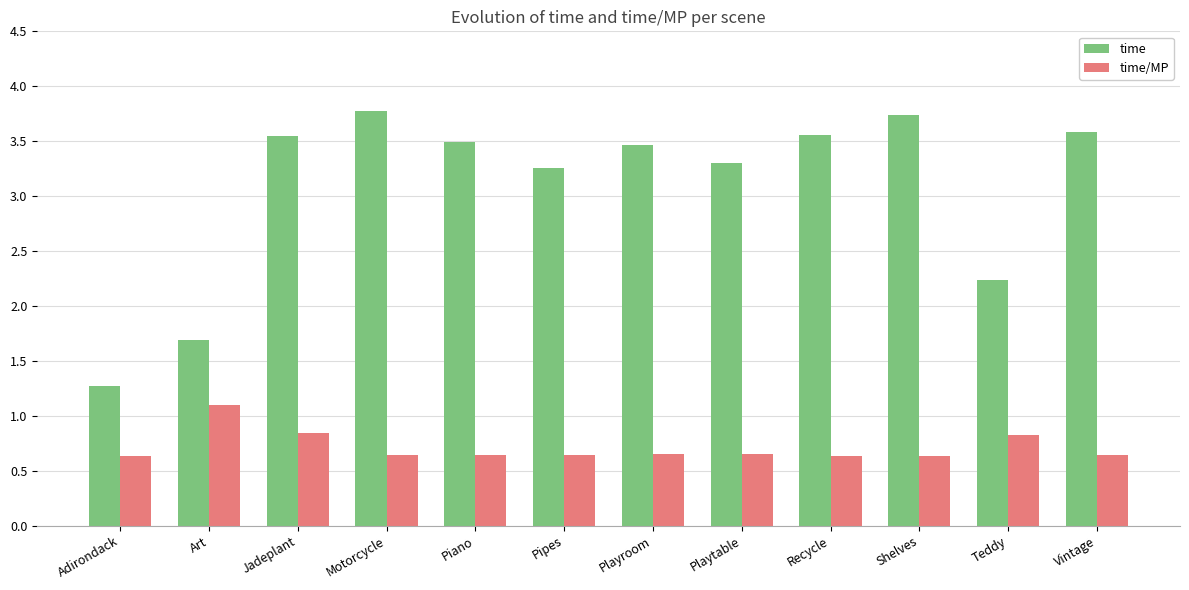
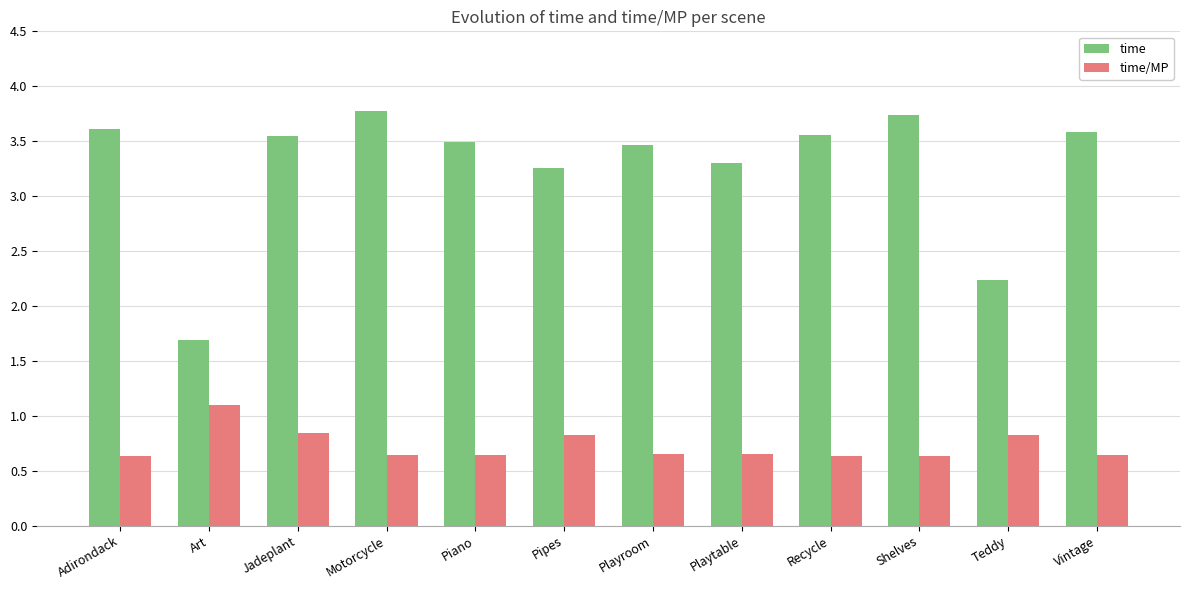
  {
    "time": {
-     "Adirondack": 1.27,
+     "Adirondack": 3.61,
      "Art": 1.69,
      "Jadeplant": 3.55,
      "Motorcycle": 3.78,
      "Piano": 3.49,
      "Pipes": 3.26,
      "Playroom": 3.47,
      "Playtable": 3.30,
      "Recycle": 3.55,
      "Shelves": 3.74,
      "Teddy": 2.24,
      "Vintage": 3.58
    },
    "time/MP": {
      "Adirondack": 0.63,
      "Art": 1.10,
      "Jadeplant": 0.84,
      "Motorcycle": 0.64,
      "Piano": 0.64,
-     "Pipes": 0.64,
+     "Pipes": 0.82,
      "Playroom": 0.65,
      "Playtable": 0.66,
      "Recycle": 0.63,
      "Shelves": 0.64,
      "Teddy": 0.83,
      "Vintage": 0.65
    }
  }
